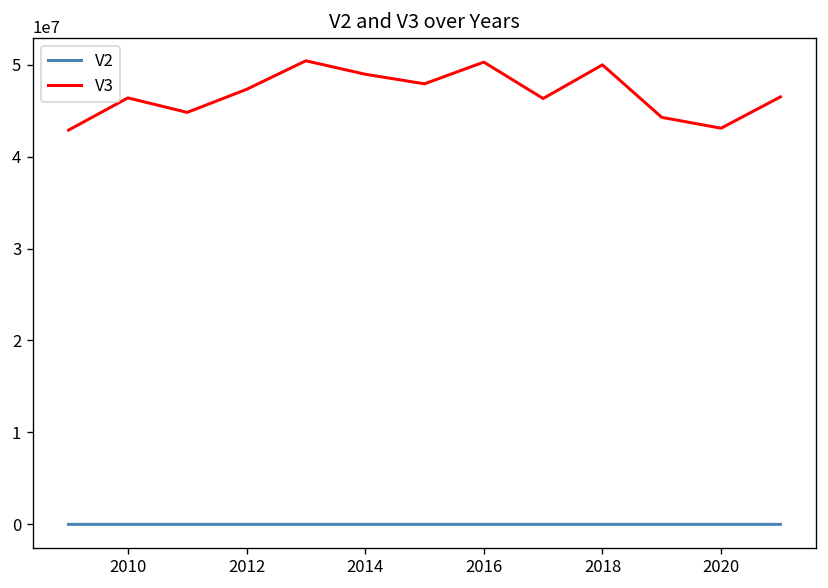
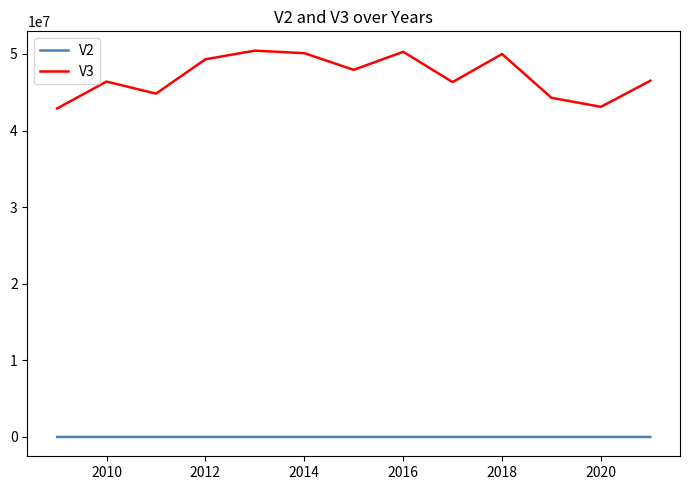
  {
    "V2": {
      "2010": 0,
      "2012": 0,
      "2014": 0,
      "2016": 0,
      "2018": 0,
      "2020": 0
    },
    "V3": {
      "2010": 46000000,
-     "2012": 47000000,
-     "2014": 49000000,
+     "2012": 49000000,
+     "2014": 50000000,
      "2016": 50000000,
      "2018": 50000000,
      "2020": 43000000
    }
  }
